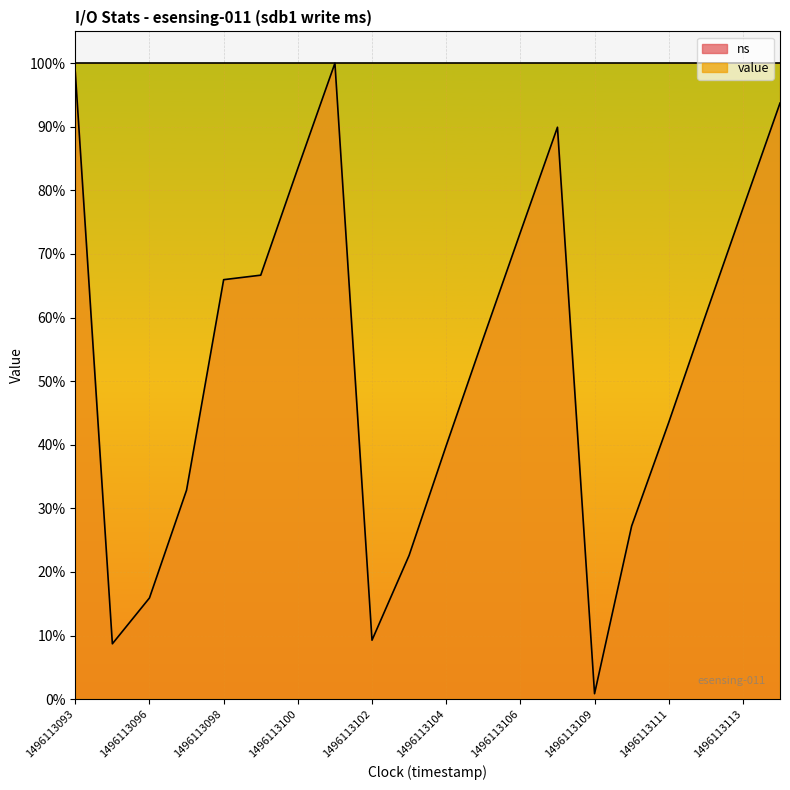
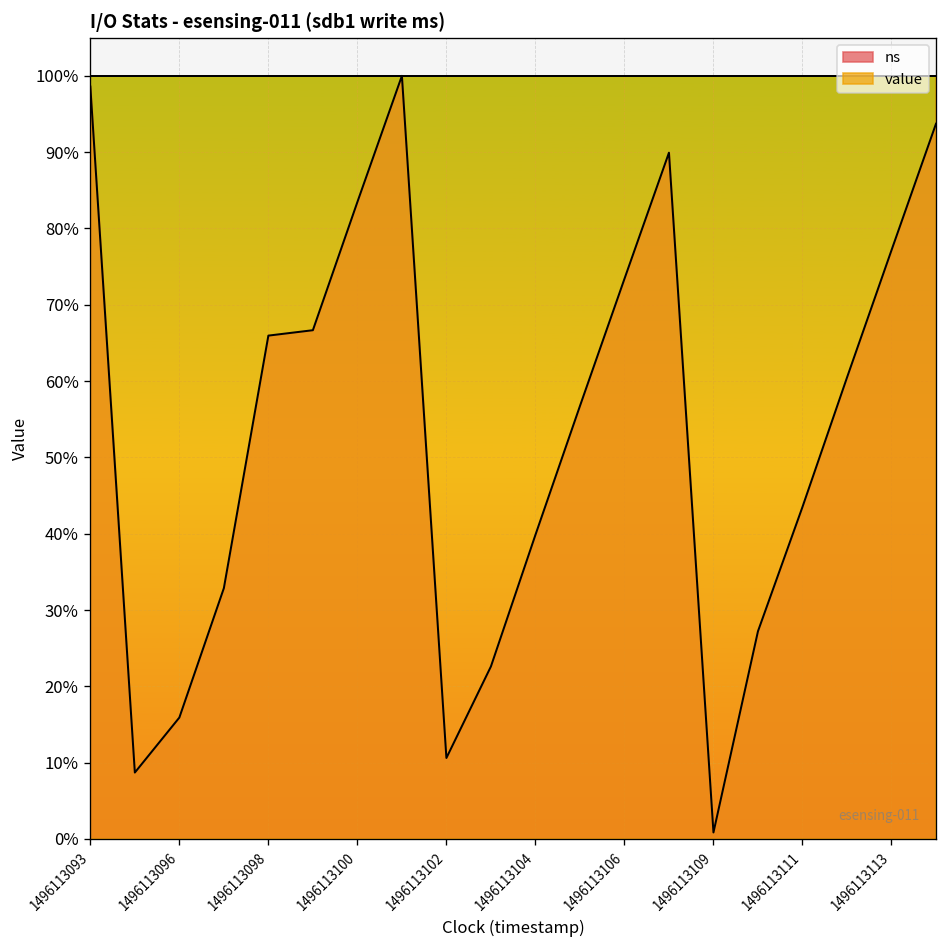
  {
    "ns": {
      "1496113093": "99%",
      "1496113096": "16%",
      "1496113098": "66%",
      "1496113100": "83%",
-     "1496113102": "9%",
+     "1496113102": "11%",
      "1496113104": "40%",
      "1496113106": "73%",
      "1496113109": "1%",
      "1496113111": "44%",
      "1496113113": "77%"
    },
    "value": {
      "1496113093": "100%",
      "1496113096": "100%",
      "1496113098": "100%",
      "1496113100": "100%",
      "1496113102": "100%",
      "1496113104": "100%",
      "1496113106": "100%",
      "1496113109": "100%",
      "1496113111": "100%"
    }
  }
